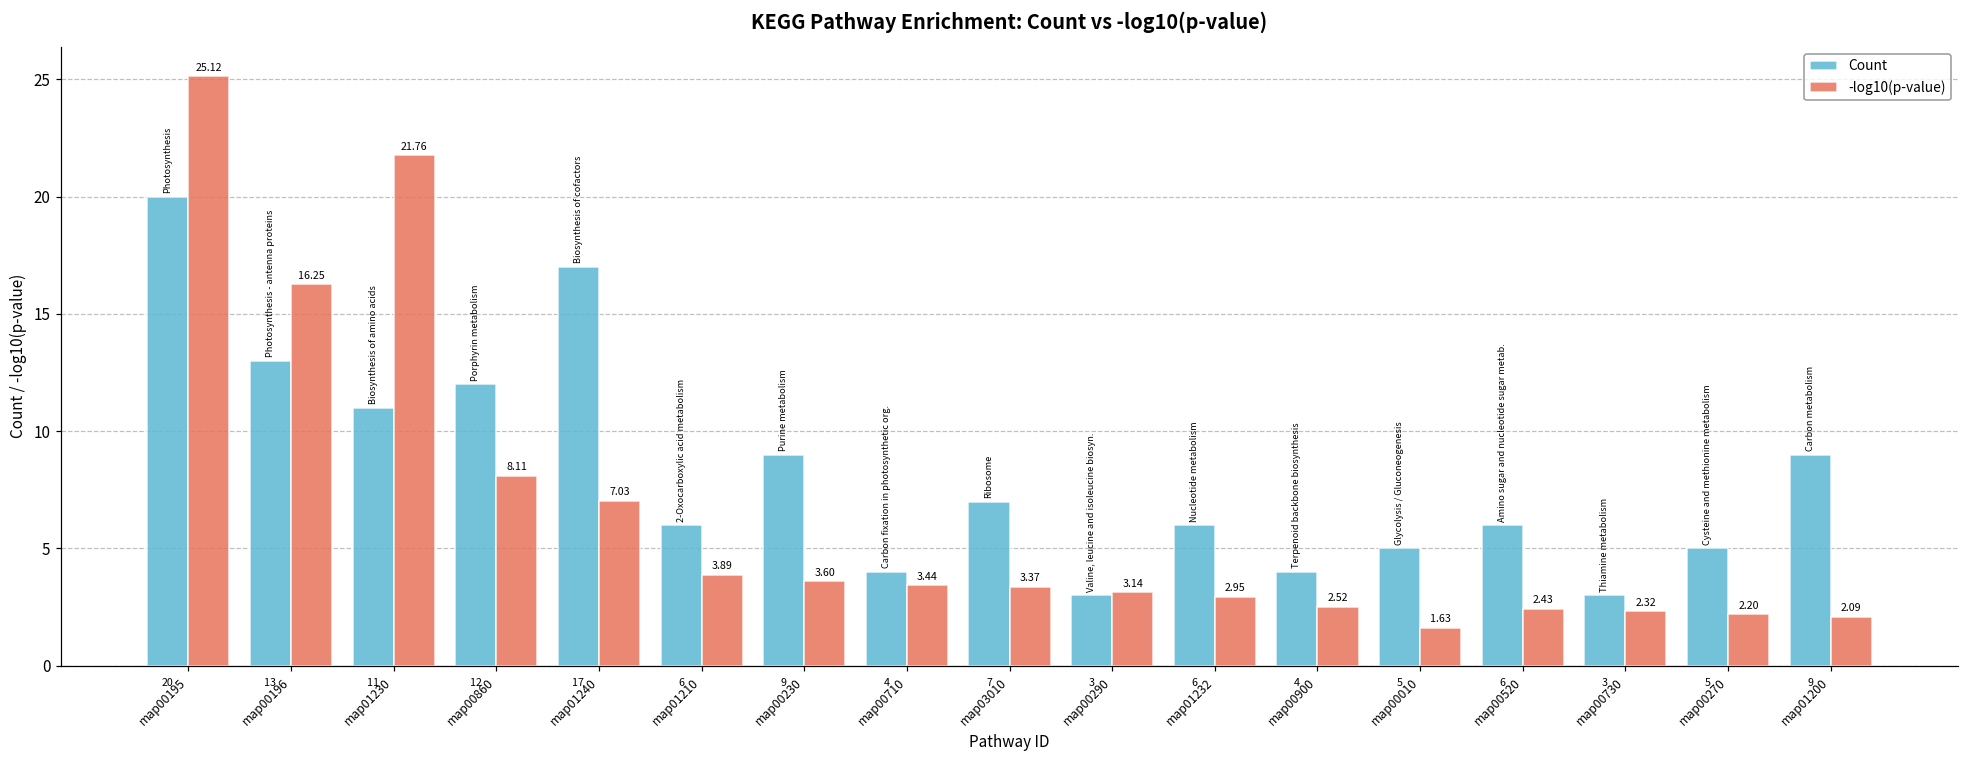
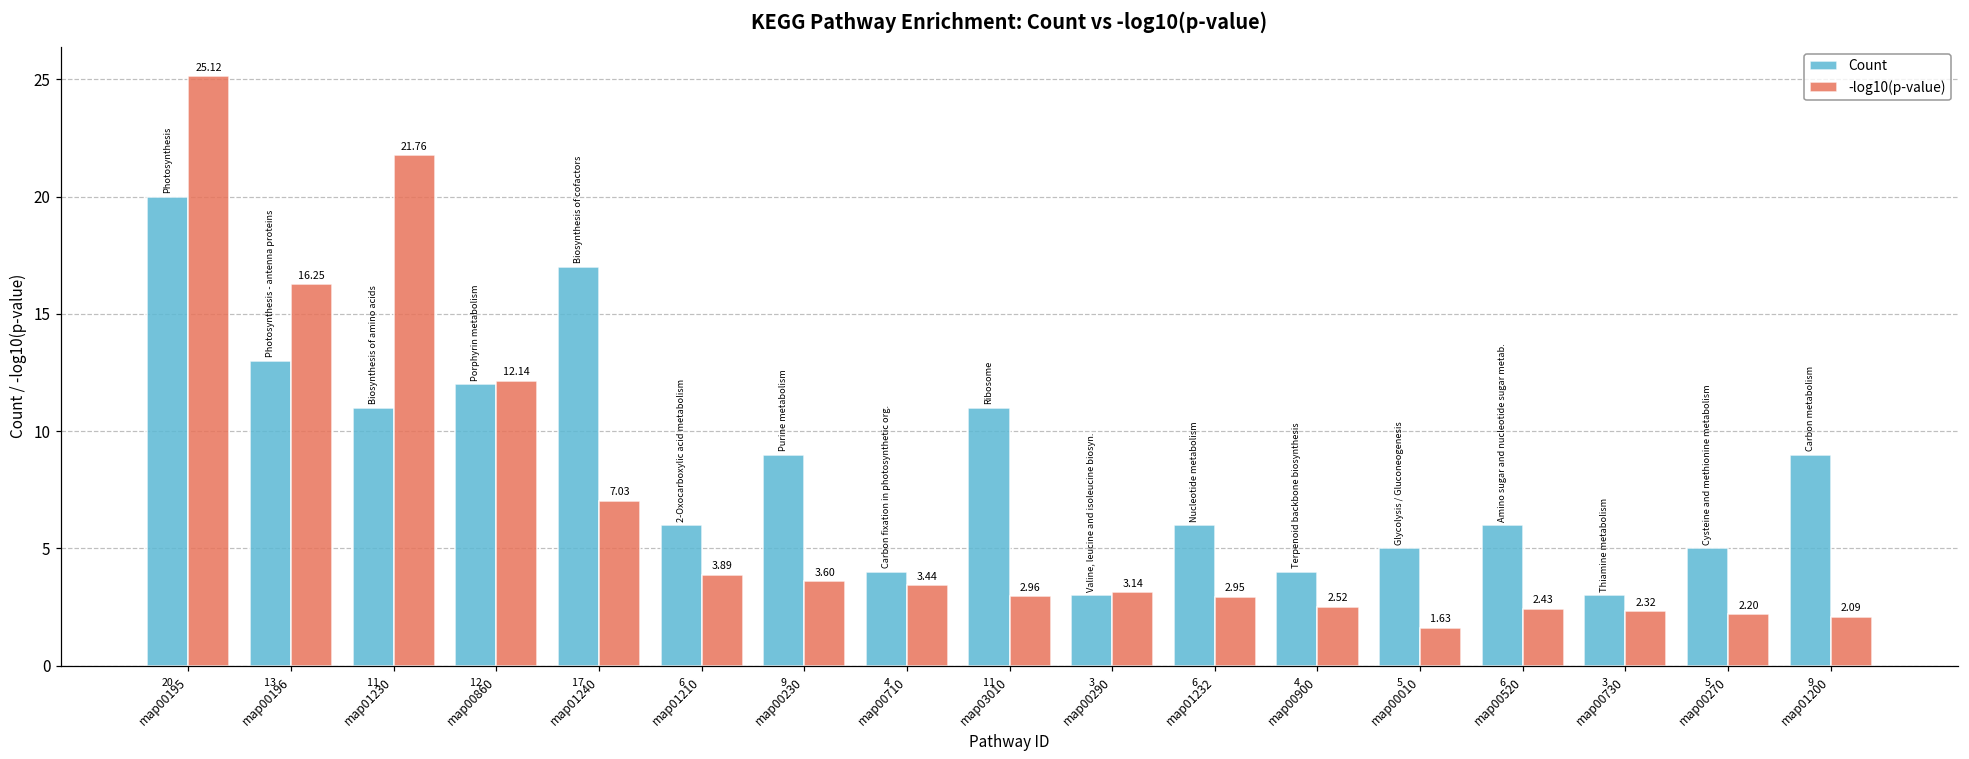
  {
    "Count": {
-     "map03010": 7
+     "map03010": 11
    },
    "-log10(p-value)": {
      "map00195": 25.12,
      "map00196": 16.25,
      "map01230": 21.76,
-     "map00860": 8.11,
+     "map00860": 12.14,
      "map01240": 7.03,
      "map01210": 3.89,
      "map00230": 3.60,
      "map00710": 3.44,
-     "map03010": 3.37,
+     "map03010": 2.96,
      "map00290": 3.14,
      "map01232": 2.95,
      "map00900": 2.52,
      "map00010": 1.63,
      "map00520": 2.43,
      "map00730": 2.32,
      "map00270": 2.20,
      "map01200": 2.09
    }
  }
